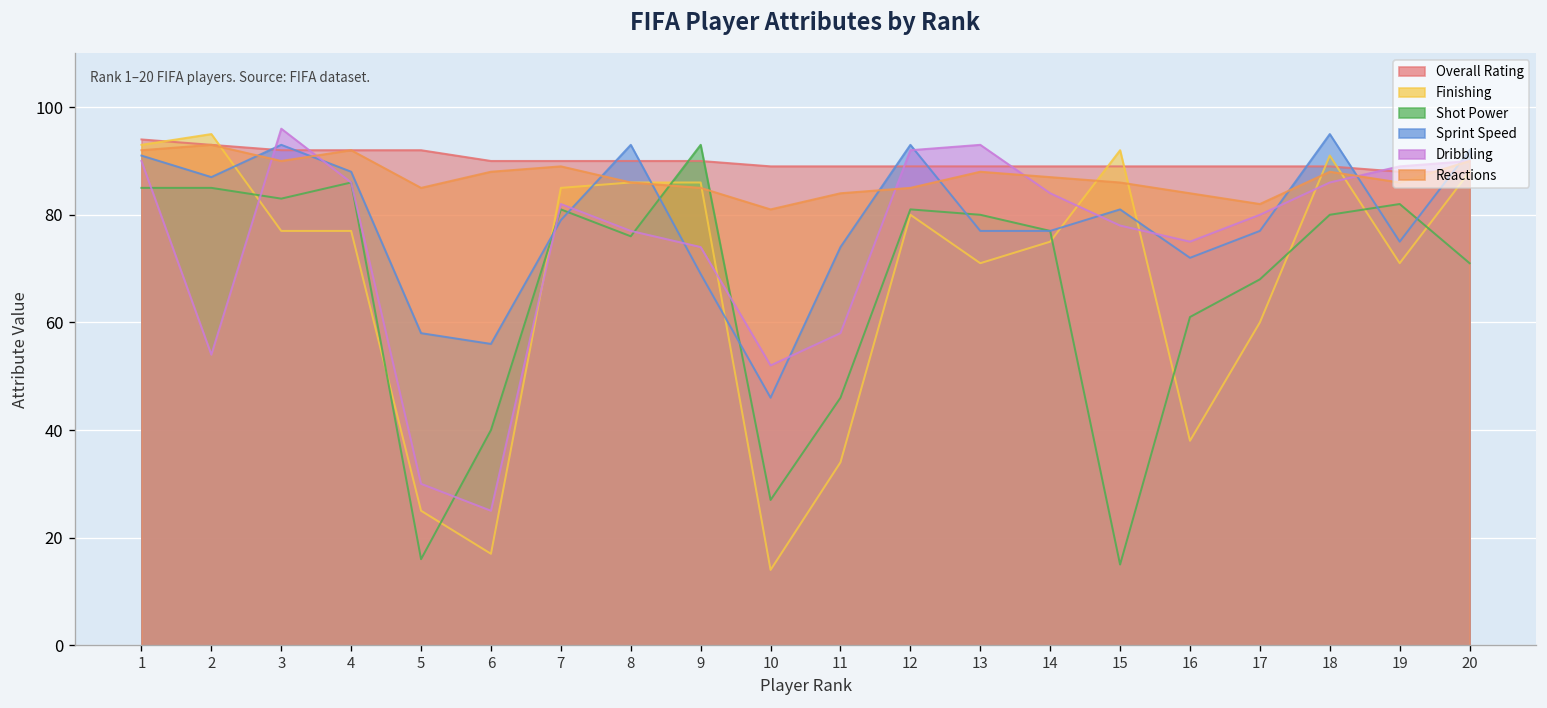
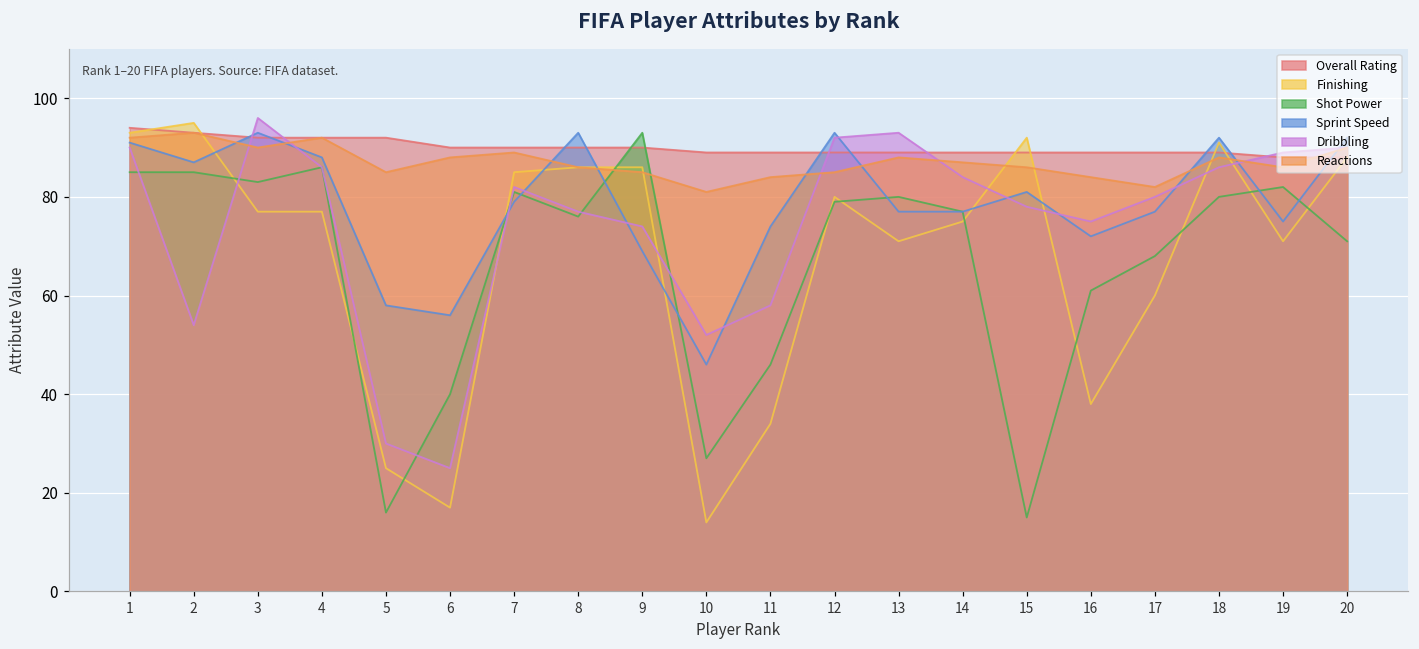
  {
    "Shot Power": {
      "1": 85,
      "2": 85,
      "3": 83,
      "5": 16,
      "6": 40,
      "7": 81,
      "8": 76,
      "9": 93,
      "10": 27,
      "11": 46,
-     "12": 81,
+     "12": 79,
      "13": 80,
      "15": 15,
      "16": 61,
      "17": 68,
      "18": 80,
      "19": 82,
      "20": 71
    },
    "Sprint Speed": {
      "1": 91,
      "2": 87,
      "3": 93,
      "4": 88,
      "5": 58,
      "6": 56,
      "7": 79,
      "8": 93,
      "9": 69,
      "10": 46,
      "11": 74,
      "12": 93,
      "13": 77,
      "15": 81,
      "16": 72,
      "17": 77,
-     "18": 95,
+     "18": 92,
      "19": 75
    },
    "Dribbling": {
      "1": 90,
      "2": 54,
      "3": 96,
      "5": 30,
      "6": 25,
      "7": 82,
      "8": 77,
      "9": 74,
      "10": 52,
      "11": 58,
      "12": 92,
      "13": 93,
      "14": 84,
      "15": 78,
      "16": 75,
      "17": 80,
      "18": 86
    }
  }
